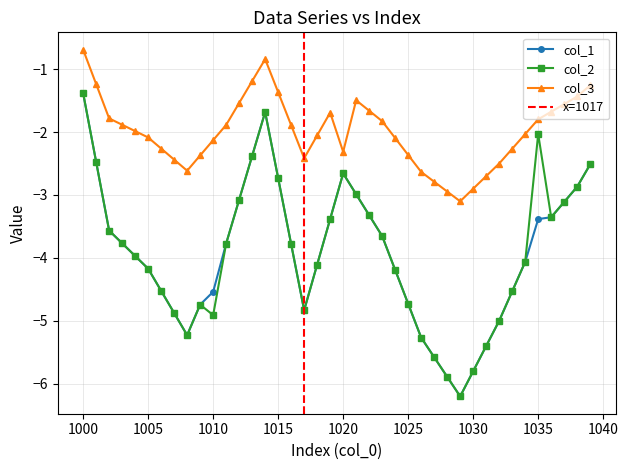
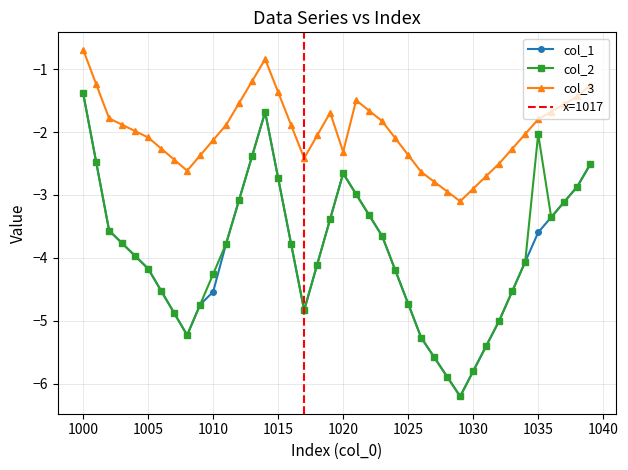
  {
    "col_1": {
      "1010": -4.5,
-     "1035": -3.4
+     "1035": -3.6
    },
    "col_2": {
-     "1010": -4.9,
+     "1010": -4.3,
      "1035": -2.0
    },
    "col_3": {
      "1000": -0.7,
      "1005": -2.1,
      "1010": -2.1,
      "1015": -1.4,
      "1020": -2.3,
      "1025": -2.4,
      "1030": -2.9
    }
  }
